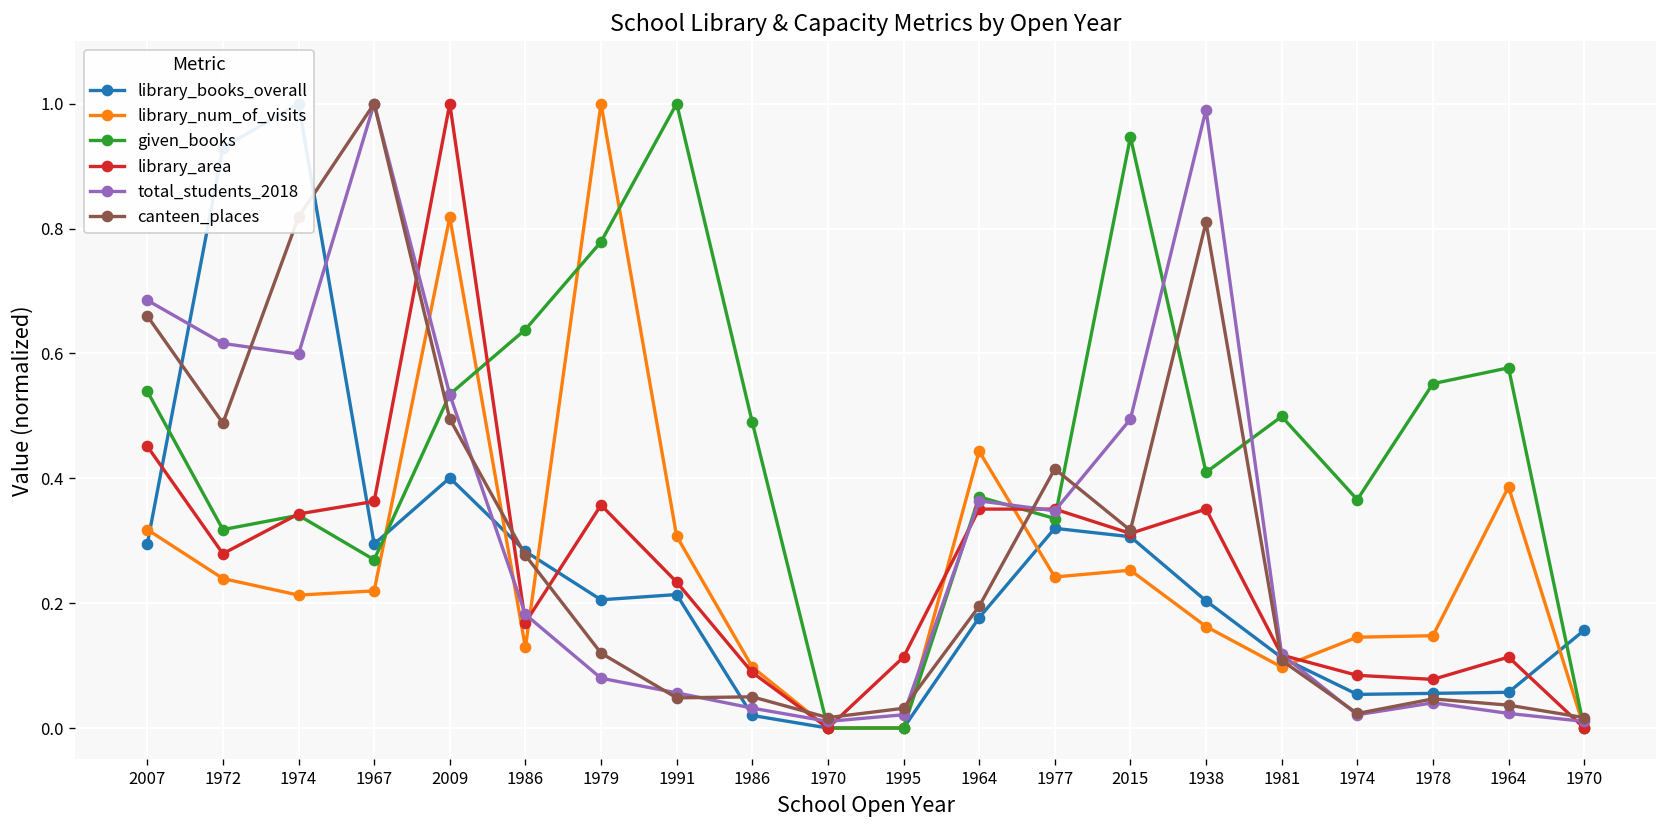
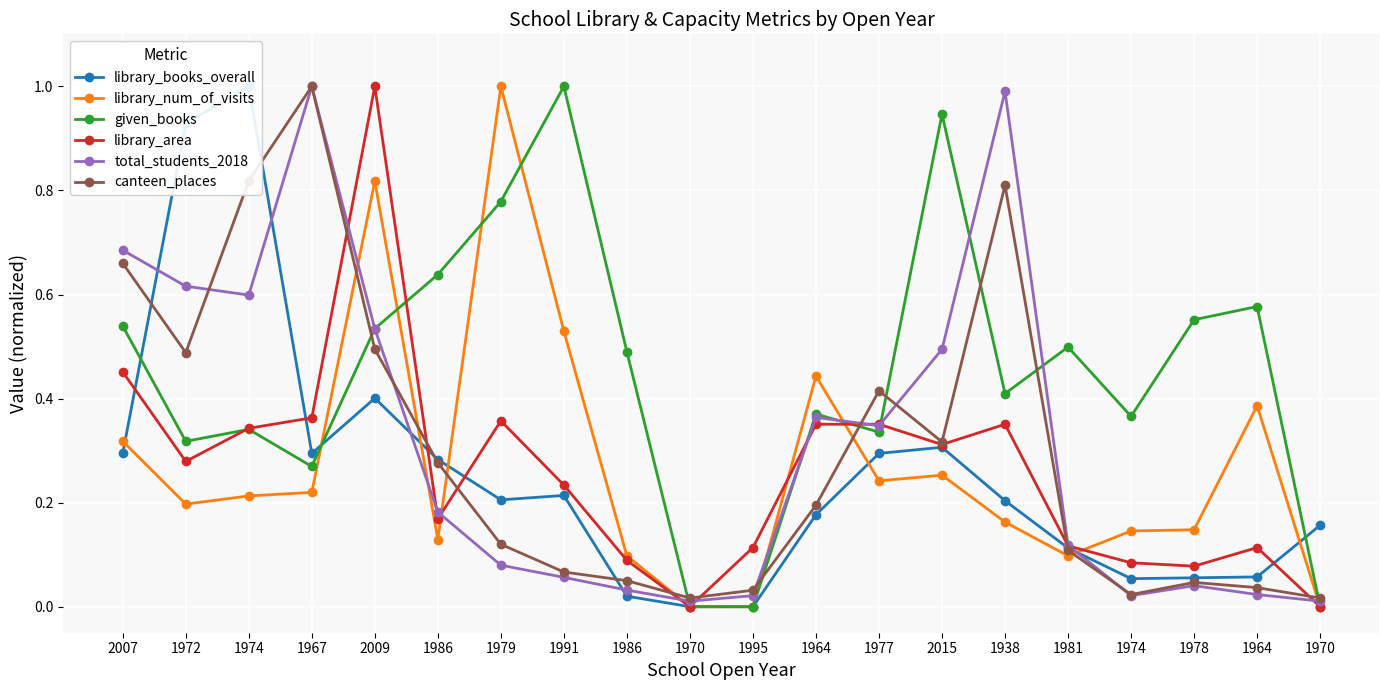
  {
    "library_books_overall": {
      "2007": 0.29,
      "1967": 0.29,
      "2009": 0.40,
      "1979": 0.21,
      "1991": 0.21,
-     "1977": 0.32,
+     "1977": 0.29,
      "2015": 0.31,
      "1938": 0.20,
      "1978": 0.06
    },
    "library_num_of_visits": {
      "2007": 0.32,
-     "1972": 0.24,
+     "1972": 0.20,
      "1967": 0.22,
      "2009": 0.82,
      "1979": 1.00,
-     "1991": 0.31,
+     "1991": 0.53,
      "1977": 0.24,
      "2015": 0.25,
      "1938": 0.16,
      "1981": 0.10,
      "1978": 0.15
    },
    "given_books": {
      "2007": 0.54,
      "1972": 0.32,
      "1967": 0.27,
      "1979": 0.78,
      "1991": 1.00,
      "1977": 0.34,
      "2015": 0.95,
      "1938": 0.41,
      "1981": 0.50,
      "1978": 0.55
    },
    "library_area": {
      "2007": 0.45,
      "1972": 0.28,
      "1967": 0.36,
      "2009": 1.00,
      "1979": 0.36,
      "1991": 0.23,
      "1995": 0.11,
      "2015": 0.31,
      "1938": 0.35,
      "1978": 0.08
    },
    "total_students_2018": {
      "2007": 0.69,
      "1972": 0.62,
      "1979": 0.08,
      "1991": 0.06,
      "1995": 0.02,
      "2015": 0.49,
      "1938": 0.99,
      "1978": 0.04
    },
    "canteen_places": {
      "2007": 0.66,
      "1972": 0.49,
      "2009": 0.50,
      "1979": 0.12,
-     "1991": 0.05,
+     "1991": 0.07,
      "1995": 0.03,
      "1977": 0.42,
      "2015": 0.32,
      "1938": 0.81,
      "1978": 0.05
    }
  }
